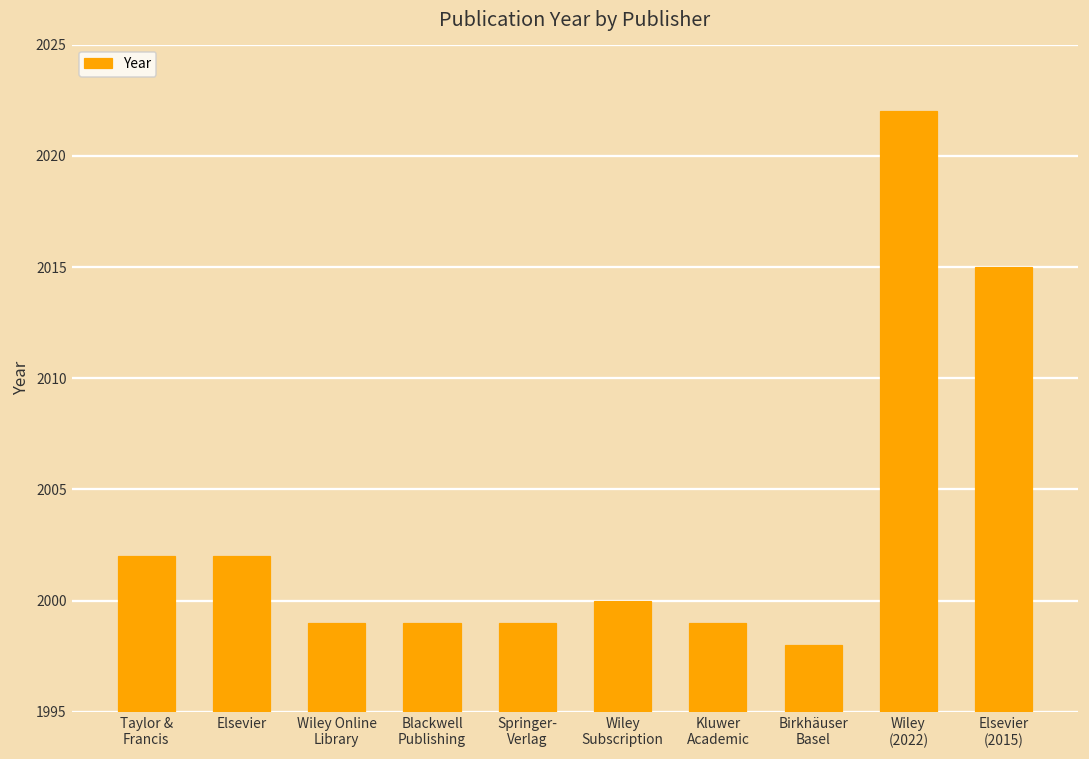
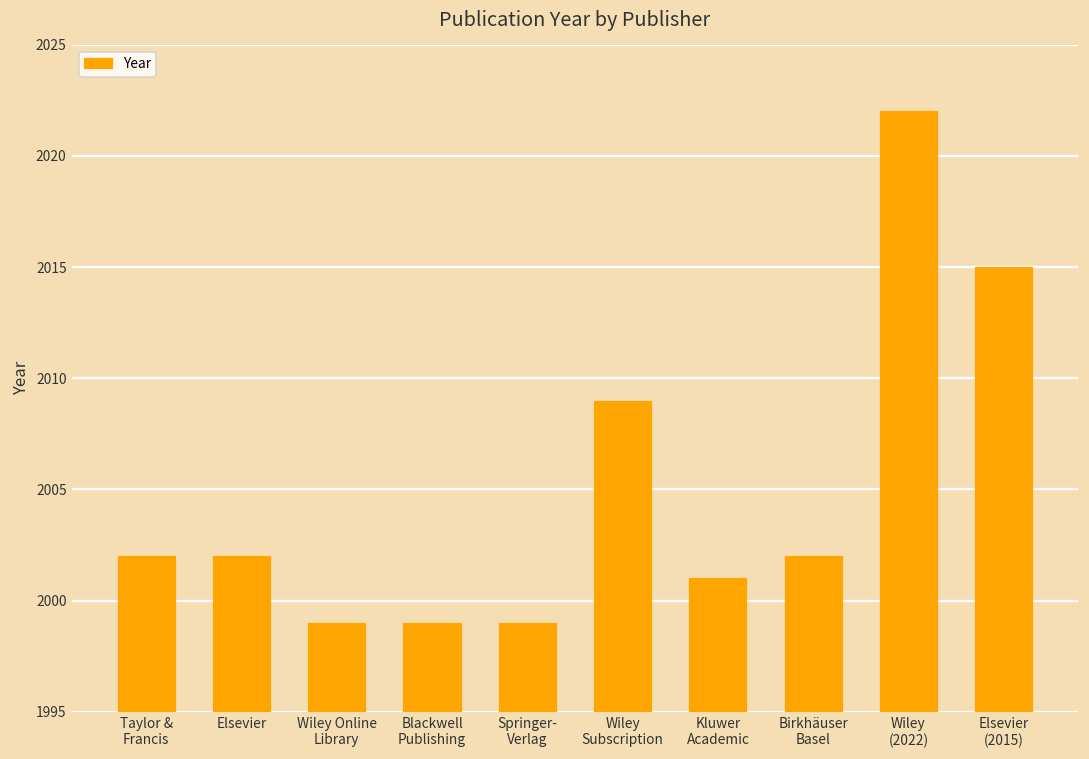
  {
    "Taylor & Francis": 2002,
    "Elsevier": 2002,
    "Wiley Online Library": 1999,
    "Blackwell Publishing": 1999,
    "Springer- Verlag": 1999,
-   "Wiley Subscription": 2000,
-   "Kluwer Academic": 1999,
-   "Birkhäuser Basel": 1998,
+   "Wiley Subscription": 2009,
+   "Kluwer Academic": 2001,
+   "Birkhäuser Basel": 2002,
    "Wiley (2022)": 2022,
    "Elsevier (2015)": 2015
  }
